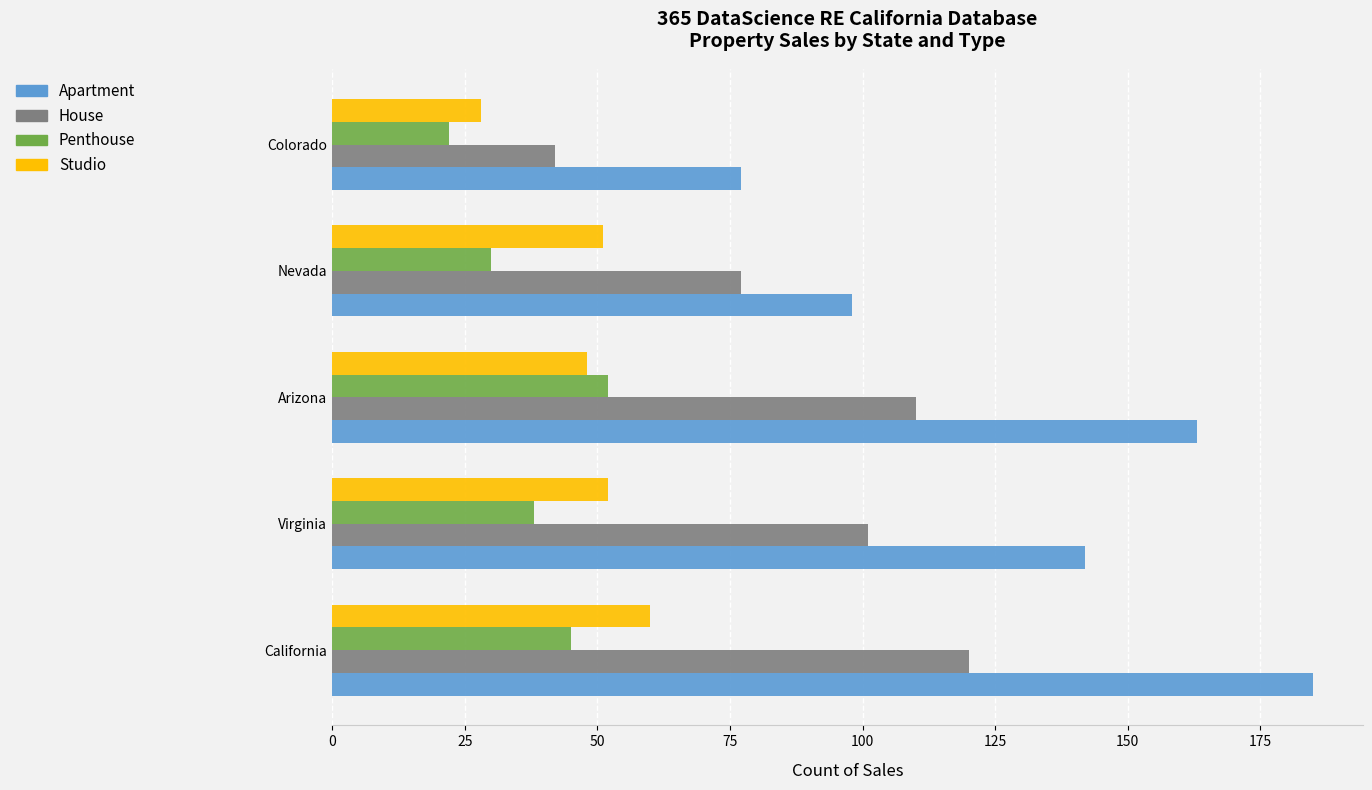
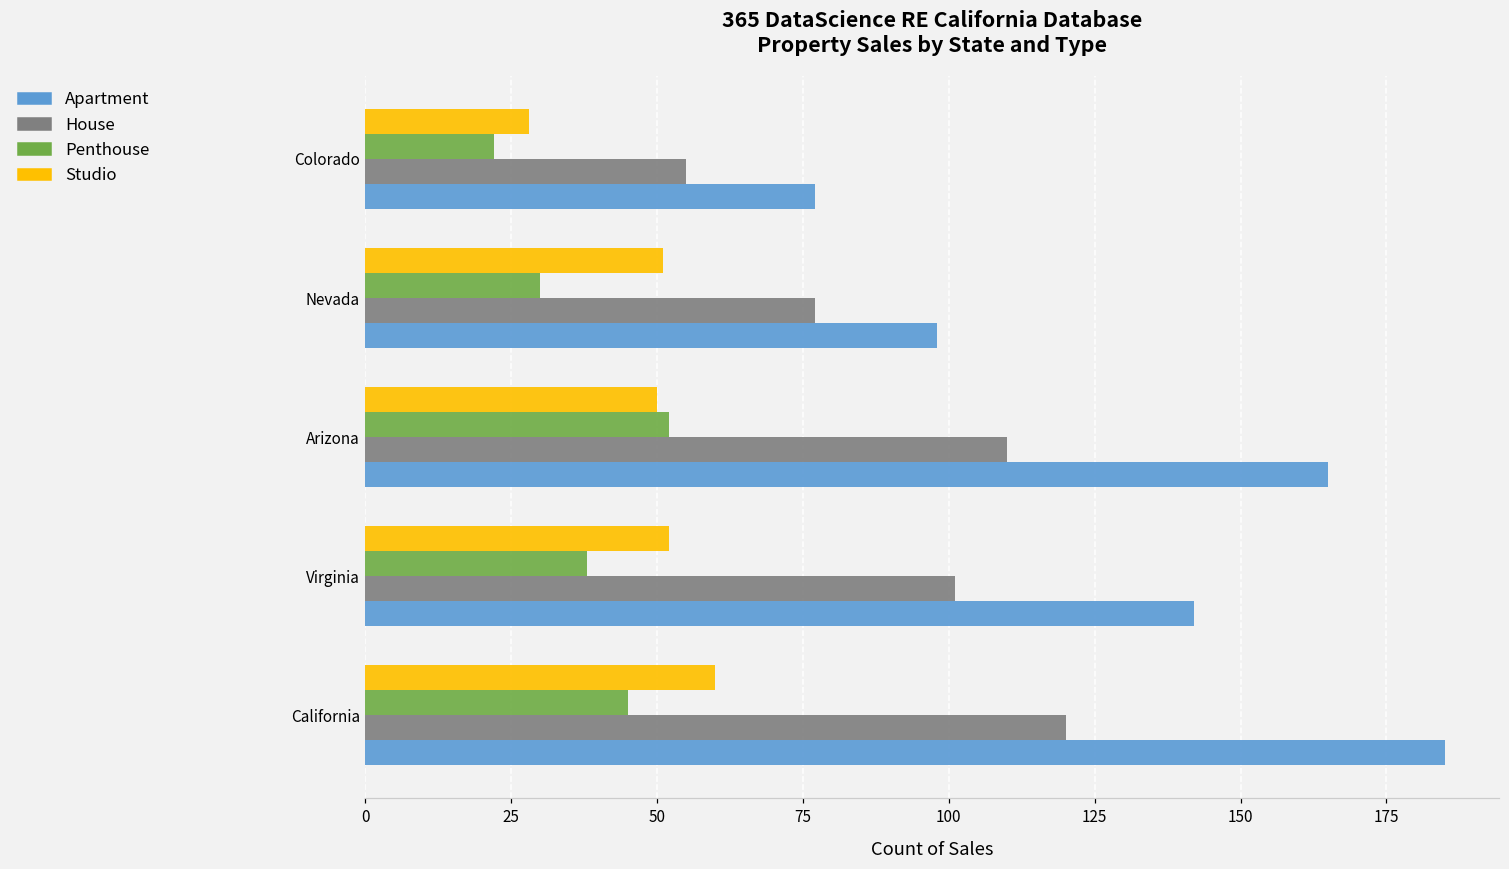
  {
    "Apartment": {
      "Colorado": 77,
      "Nevada": 98,
-     "Arizona": 163,
+     "Arizona": 165,
      "Virginia": 142,
      "California": 185
    },
    "House": {
-     "Colorado": 42,
+     "Colorado": 55,
      "Nevada": 77,
      "Arizona": 110,
      "Virginia": 101,
      "California": 120
    },
    "Penthouse": {
      "Colorado": 22,
      "Nevada": 30,
      "Arizona": 52,
      "Virginia": 38,
      "California": 45
    },
    "Studio": {
      "Colorado": 28,
      "Nevada": 51,
-     "Arizona": 48,
+     "Arizona": 50,
      "Virginia": 52,
      "California": 60
    }
  }
